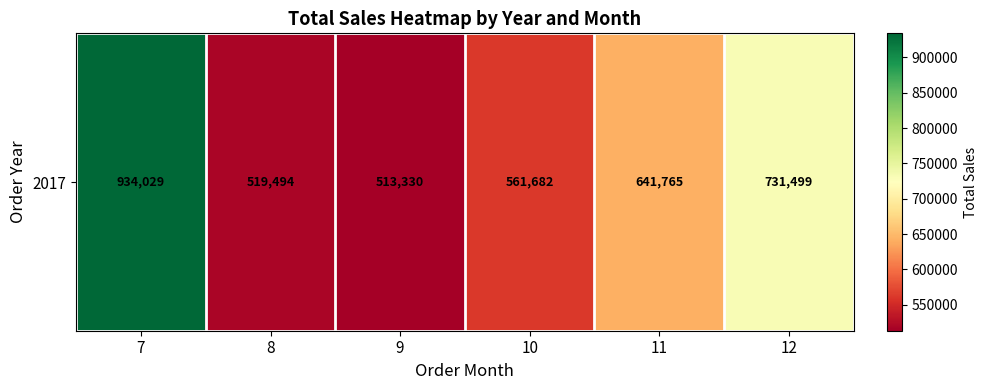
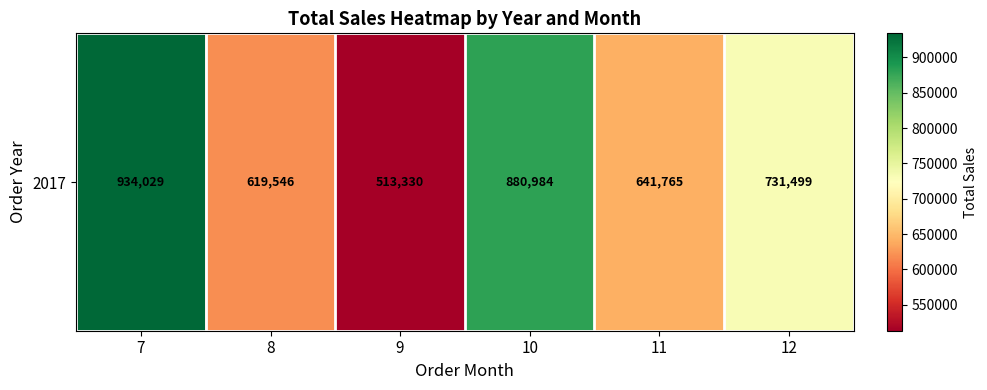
  {
    "2017": {
      "7": "934,029",
-     "8": "519,494",
+     "8": "619,546",
      "9": "513,330",
-     "10": "561,682",
+     "10": "880,984",
      "11": "641,765",
      "12": "731,499"
    }
  }
